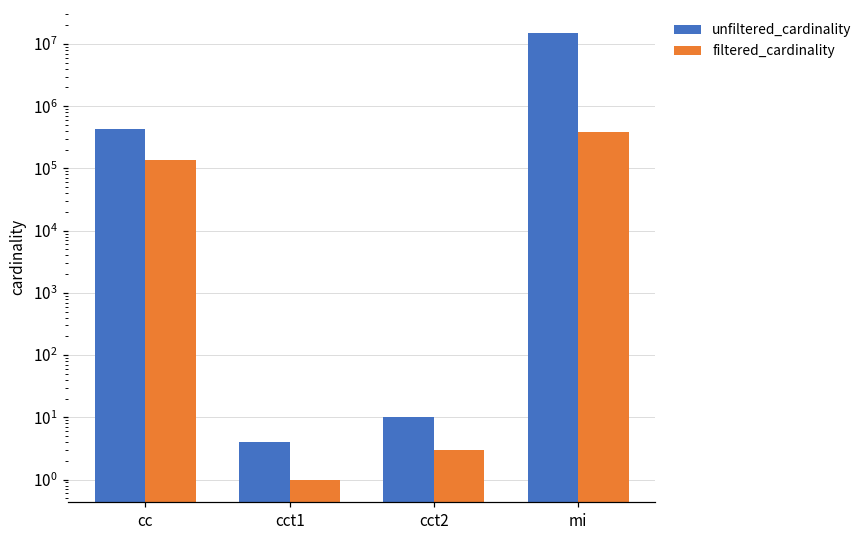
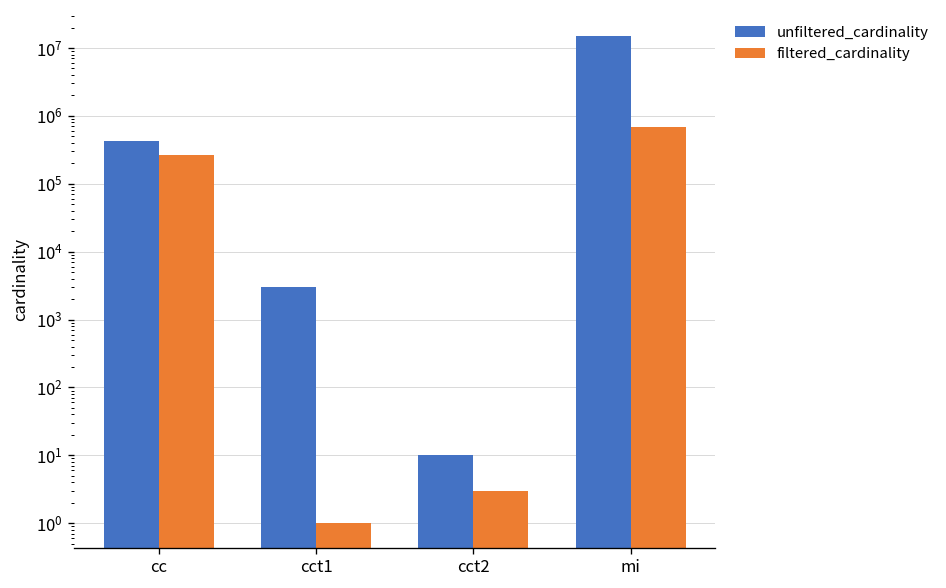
  {
    "unfiltered_cardinality": {
      "cc": 400000,
-     "cct1": 4,
+     "cct1": 3000,
      "cct2": 10,
      "mi": 15000000
    },
    "filtered_cardinality": {
-     "cc": 140000,
+     "cc": 300000,
      "cct1": 1,
      "cct2": 3,
-     "mi": 400000
+     "mi": 700000
    }
  }
